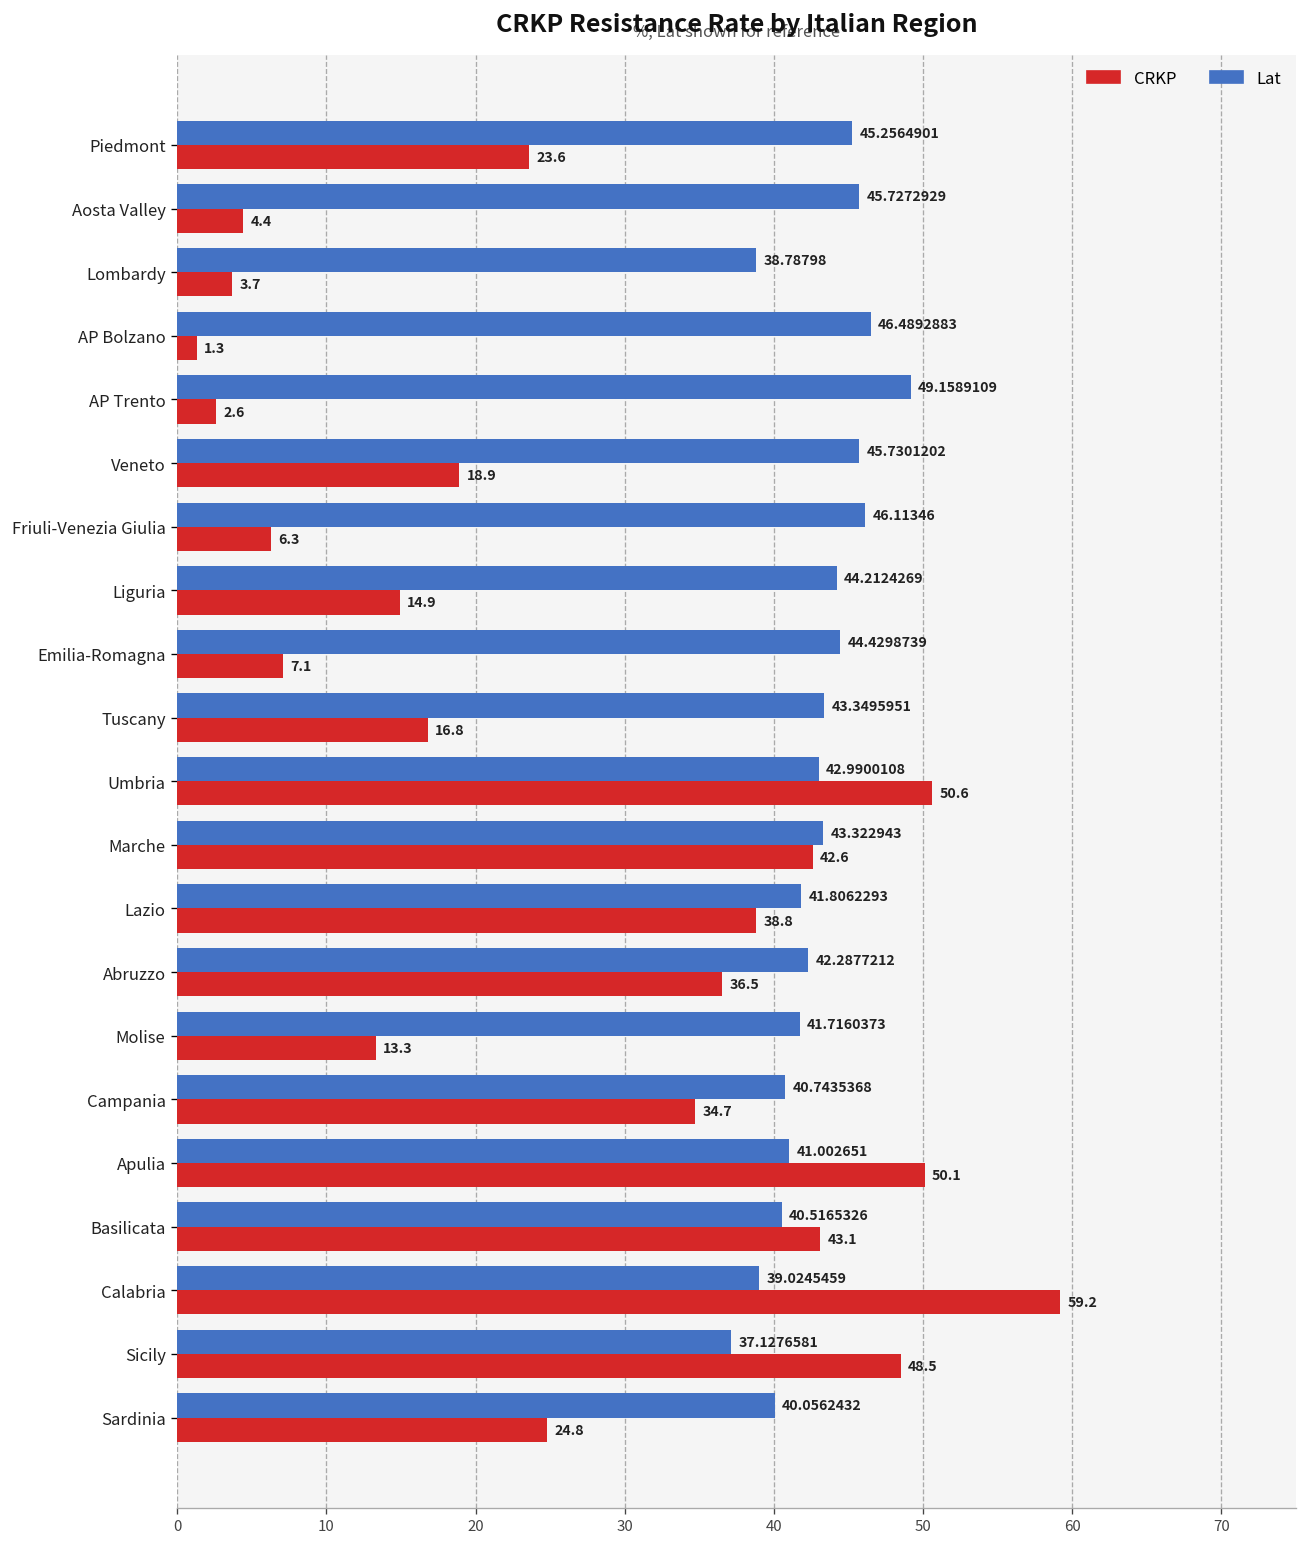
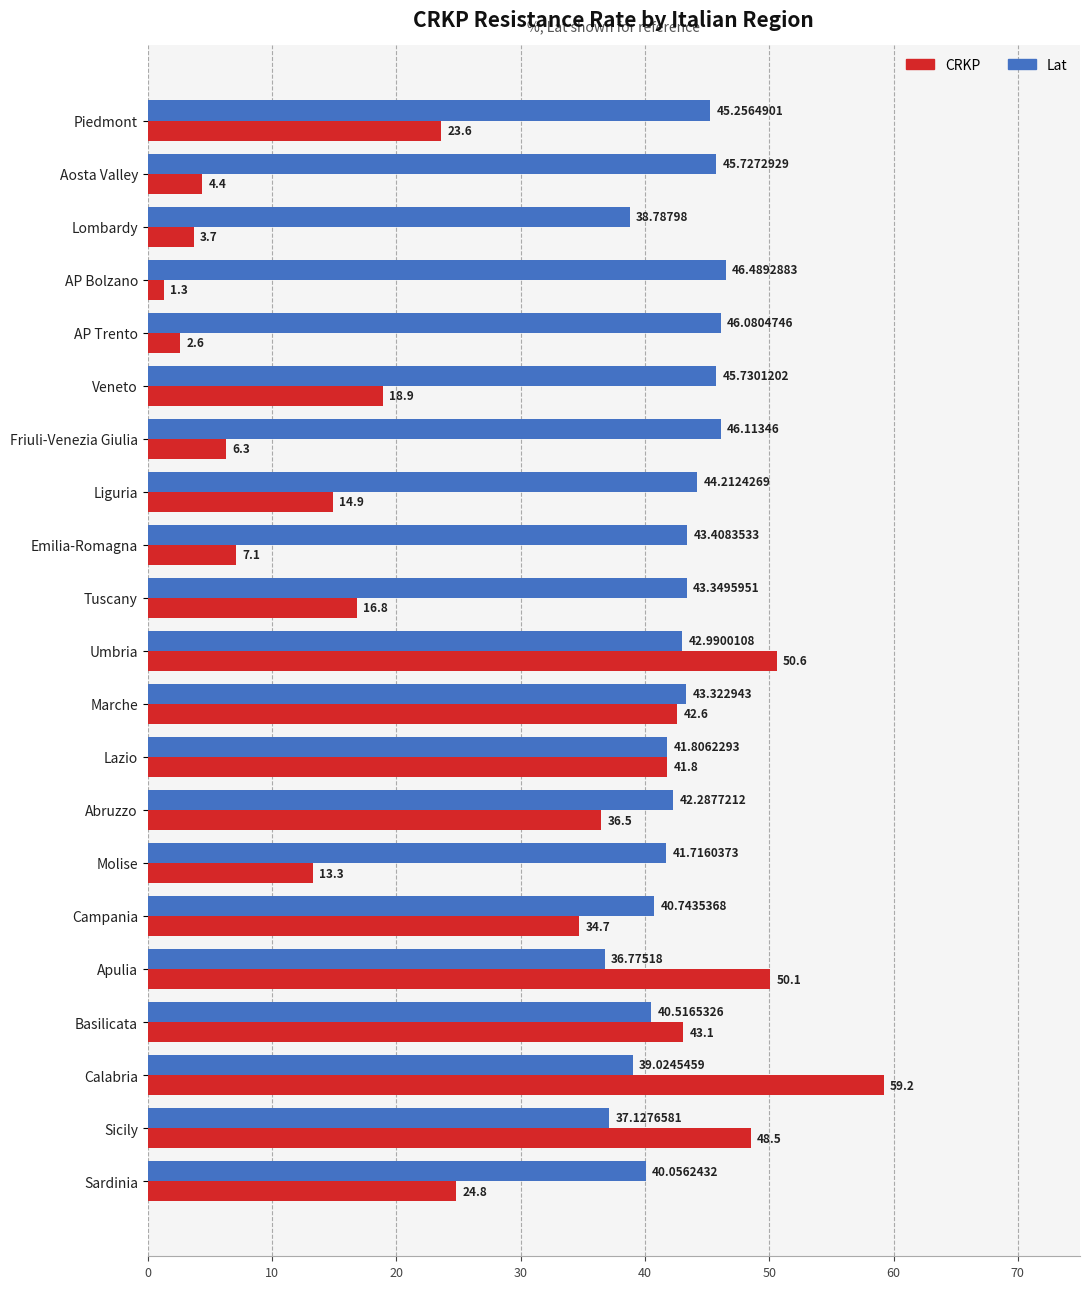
  {
    "CRKP": {
      "Piedmont": 23.6,
      "Aosta Valley": 4.4,
      "Lombardy": 3.7,
      "AP Bolzano": 1.3,
      "AP Trento": 2.6,
      "Veneto": 18.9,
      "Friuli-Venezia Giulia": 6.3,
      "Liguria": 14.9,
      "Emilia-Romagna": 7.1,
      "Tuscany": 16.8,
      "Umbria": 50.6,
      "Marche": 42.6,
-     "Lazio": 38.8,
+     "Lazio": 41.8,
      "Abruzzo": 36.5,
      "Molise": 13.3,
      "Campania": 34.7,
      "Apulia": 50.1,
      "Basilicata": 43.1,
      "Calabria": 59.2,
      "Sicily": 48.5,
      "Sardinia": 24.8
    },
    "Lat": {
      "Piedmont": 45.2564901,
      "Aosta Valley": 45.7272929,
      "Lombardy": 38.78798,
      "AP Bolzano": 46.4892883,
-     "AP Trento": 49.1589109,
+     "AP Trento": 46.0804746,
      "Veneto": 45.7301202,
      "Friuli-Venezia Giulia": 46.11346,
      "Liguria": 44.2124269,
-     "Emilia-Romagna": 44.4298739,
+     "Emilia-Romagna": 43.4083533,
      "Tuscany": 43.3495951,
      "Umbria": 42.9900108,
      "Marche": 43.322943,
      "Lazio": 41.8062293,
      "Abruzzo": 42.2877212,
      "Molise": 41.7160373,
      "Campania": 40.7435368,
-     "Apulia": 41.002651,
+     "Apulia": 36.77518,
      "Basilicata": 40.5165326,
      "Calabria": 39.0245459,
      "Sicily": 37.1276581,
      "Sardinia": 40.0562432
    }
  }
